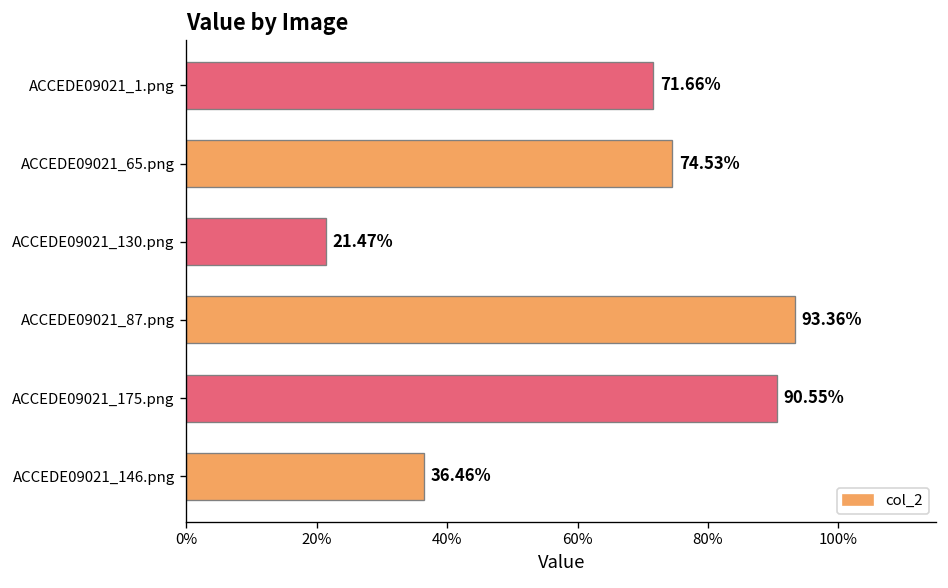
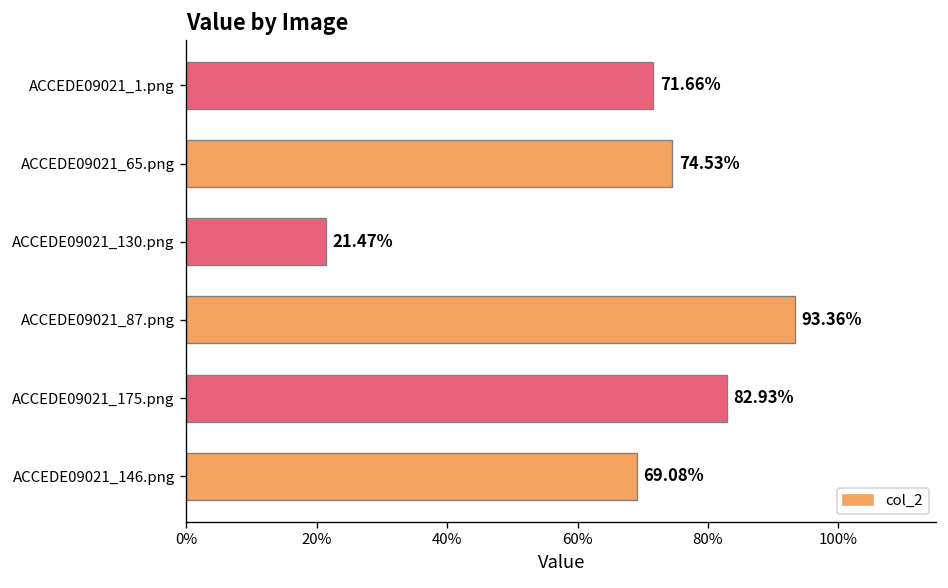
  {
    "ACCEDE09021_1.png": "71.66%",
    "ACCEDE09021_65.png": "74.53%",
    "ACCEDE09021_130.png": "21.47%",
    "ACCEDE09021_87.png": "93.36%",
-   "ACCEDE09021_175.png": "90.55%",
-   "ACCEDE09021_146.png": "36.46%"
+   "ACCEDE09021_175.png": "82.93%",
+   "ACCEDE09021_146.png": "69.08%"
  }
